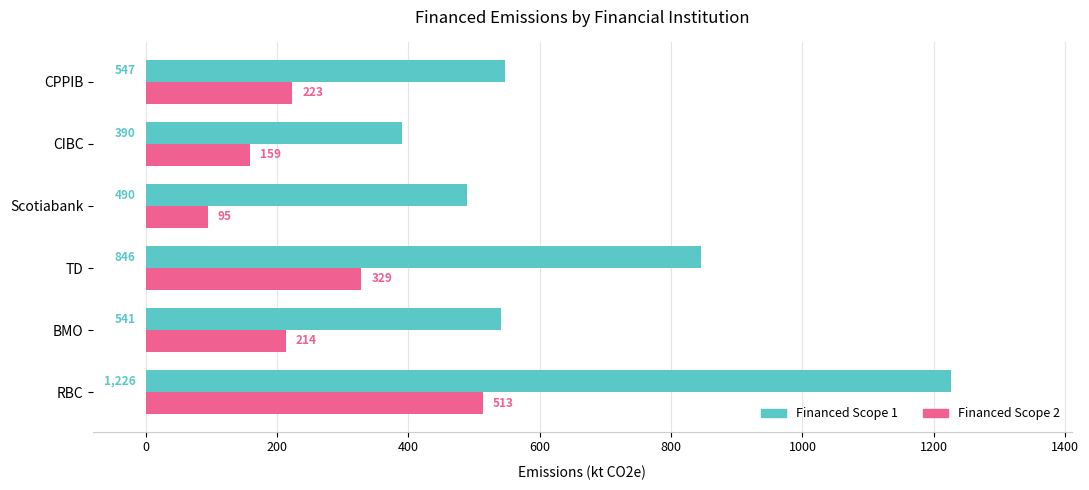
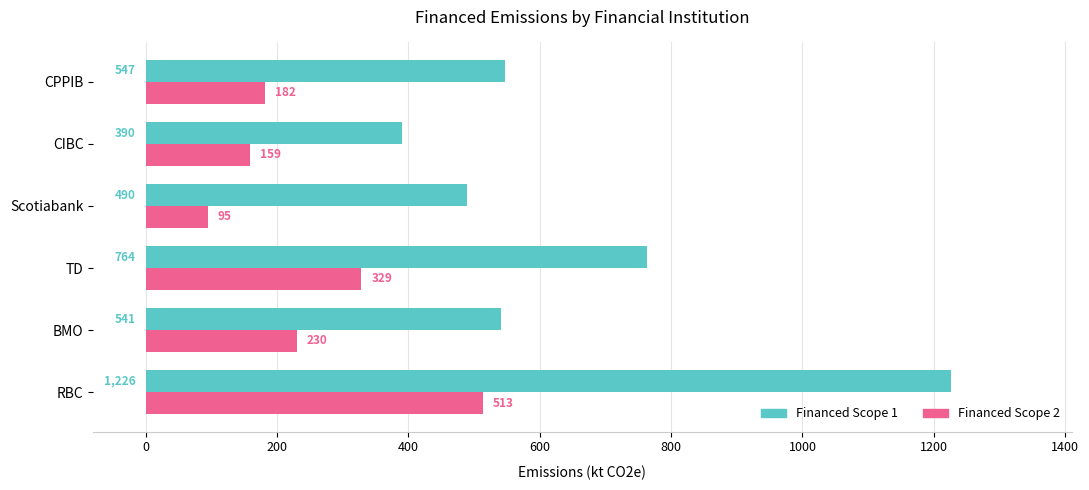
  {
    "Financed Scope 1": {
-     "TD": 846
+     "TD": 764
    },
    "Financed Scope 2": {
-     "CPPIB": 223,
+     "CPPIB": 182,
      "CIBC": 159,
      "Scotiabank": 95,
      "TD": 329,
-     "BMO": 214,
+     "BMO": 230,
      "RBC": 513
    }
  }
